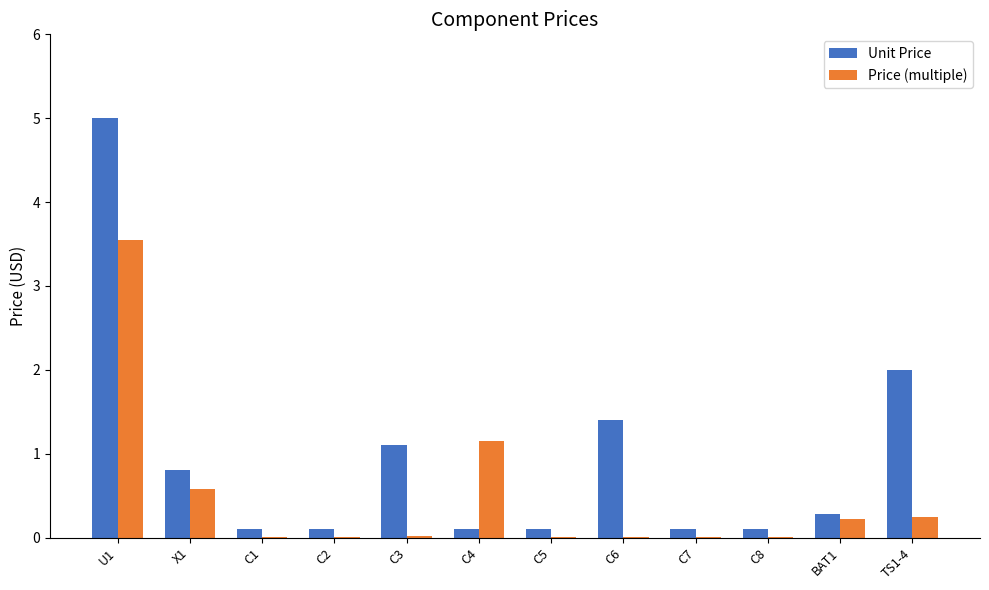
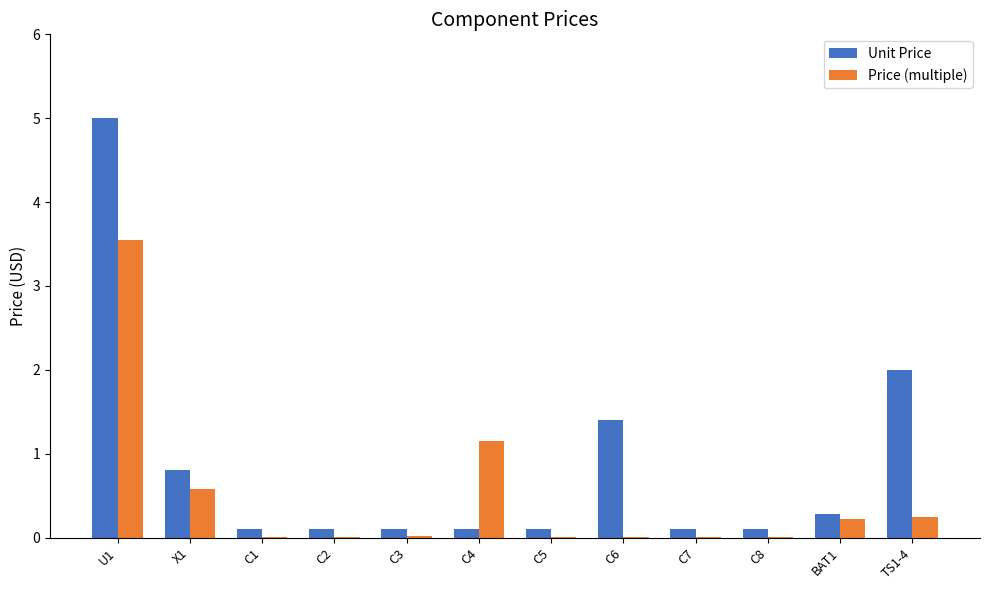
  {
    "Unit Price": {
      "U1": 5.0,
      "X1": 0.8,
      "C1": 0.1,
      "C2": 0.1,
-     "C3": 1.1,
+     "C3": 0.1,
      "C4": 0.1,
      "C5": 0.1,
      "C6": 1.4,
      "C7": 0.1,
      "C8": 0.1,
      "BAT1": 0.3,
      "TS1-4": 2.0
    },
    "Price (multiple)": {
      "U1": 3.6,
      "X1": 0.6,
      "C4": 1.2,
      "BAT1": 0.2,
      "TS1-4": 0.3
    }
  }
